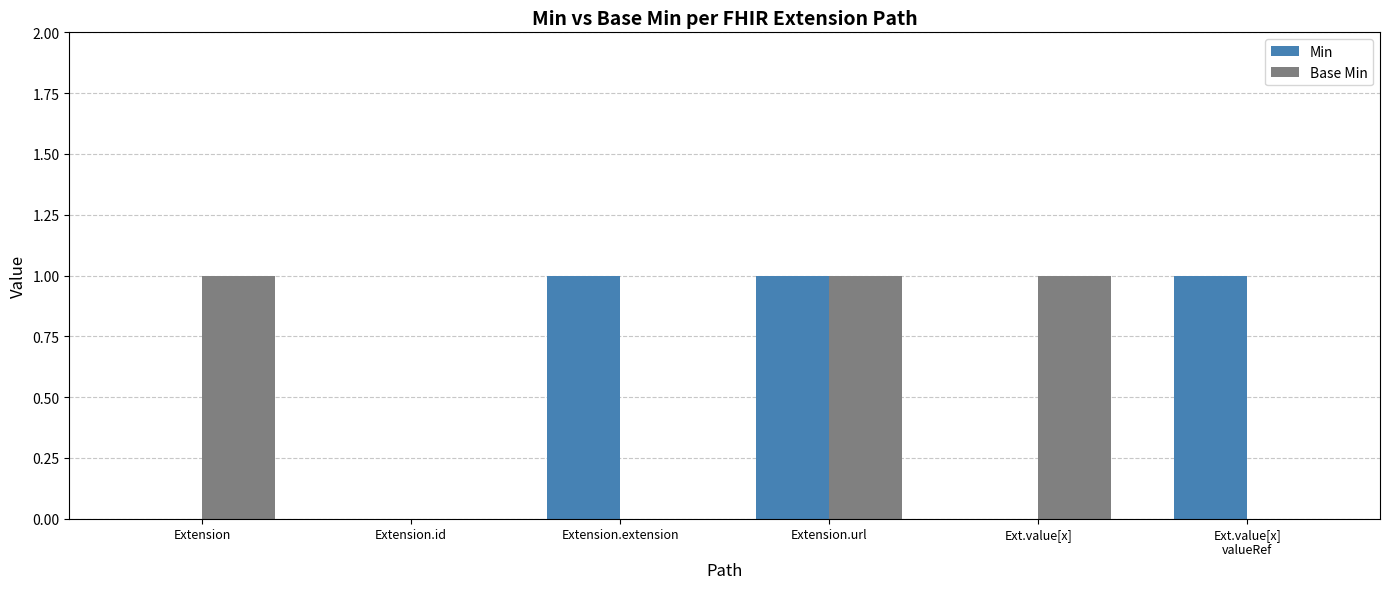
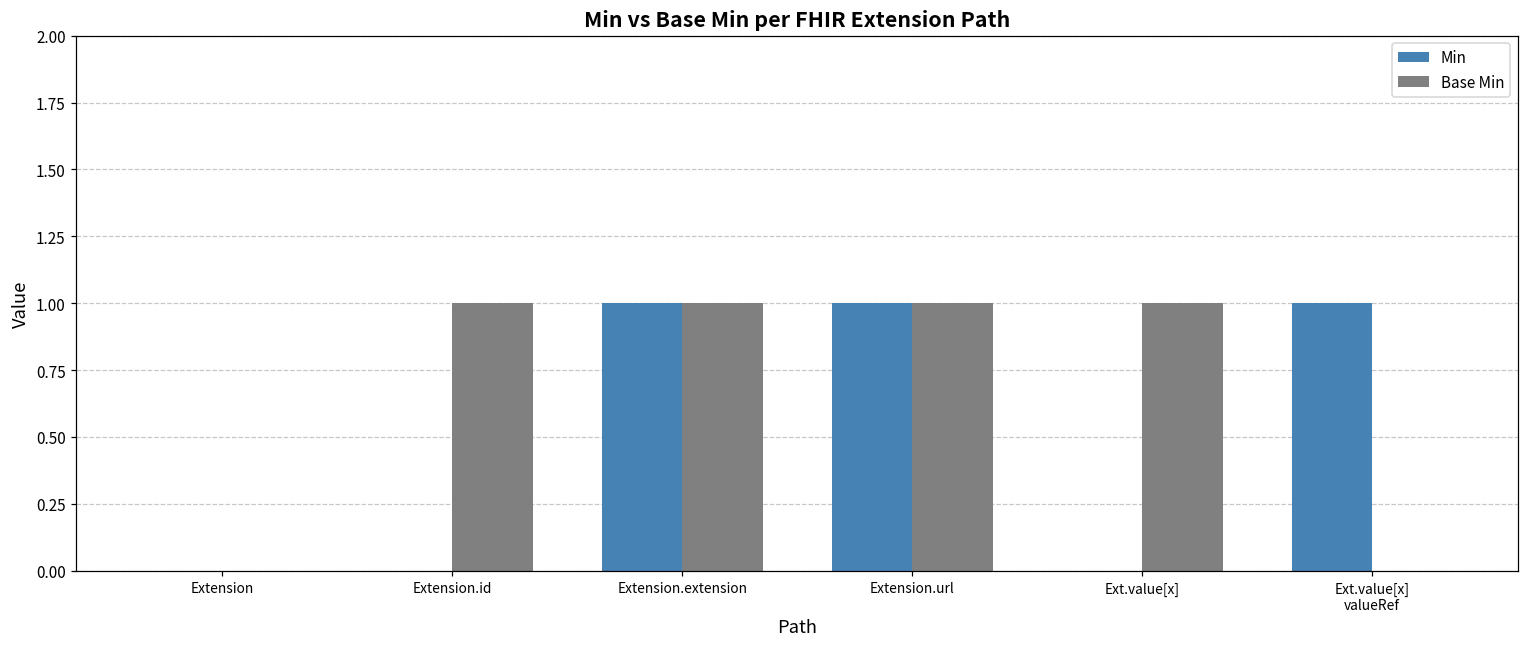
  {
    "Min": {
      "Extension": 0,
      "Extension.id": 0,
      "Extension.extension": 1,
      "Extension.url": 1,
      "Ext.value[x]": 0,
      "Ext.value[x] valueRef": 1
    },
    "Base Min": {
-     "Extension": 1,
-     "Extension.id": 0,
-     "Extension.extension": 0,
+     "Extension": 0,
+     "Extension.id": 1,
+     "Extension.extension": 1,
      "Extension.url": 1,
      "Ext.value[x]": 1,
      "Ext.value[x] valueRef": 0
    }
  }
